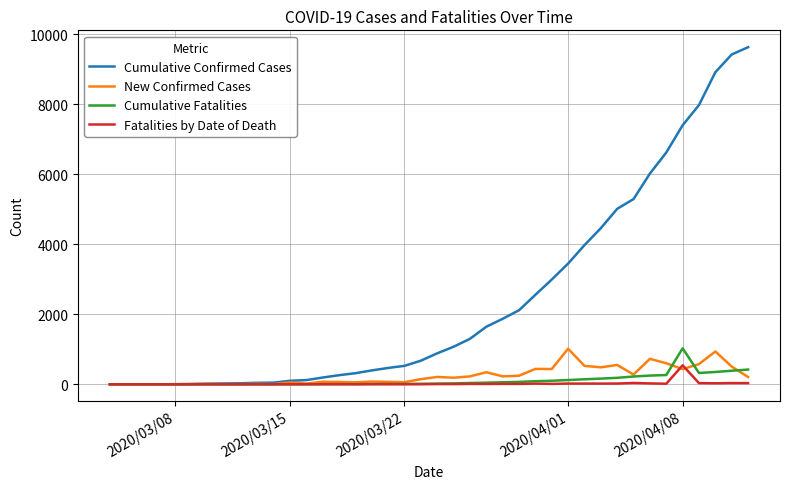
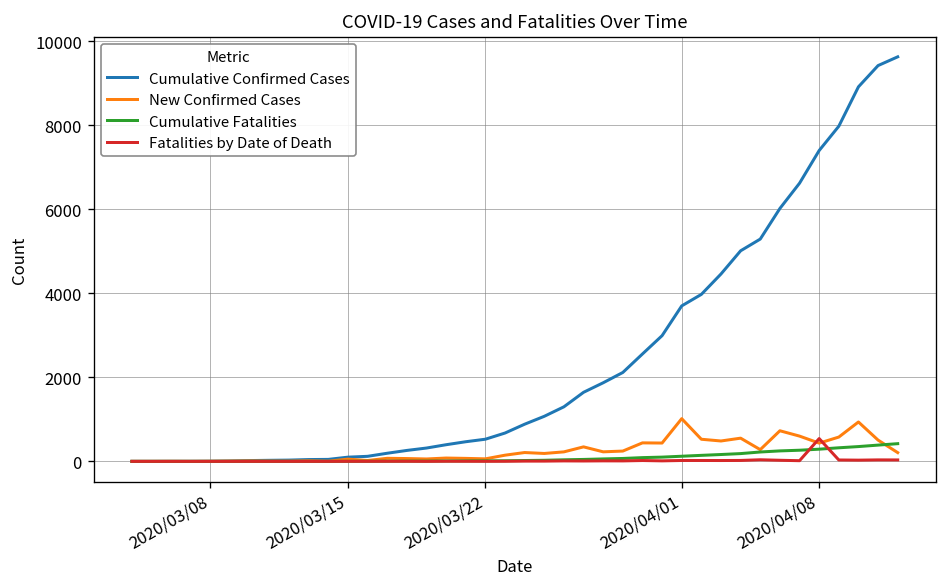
  {
    "Cumulative Confirmed Cases": {
      "2020/03/22": 500,
-     "2020/04/01": 3400,
+     "2020/04/01": 3700,
      "2020/04/08": 7400
    },
    "New Confirmed Cases": {
      "2020/04/01": 1000,
      "2020/04/08": 400
    },
    "Cumulative Fatalities": {
      "2020/04/01": 100,
-     "2020/04/08": 1000
+     "2020/04/08": 300
    },
    "Fatalities by Date of Death": {
      "2020/04/01": 0,
      "2020/04/08": 500
    }
  }
